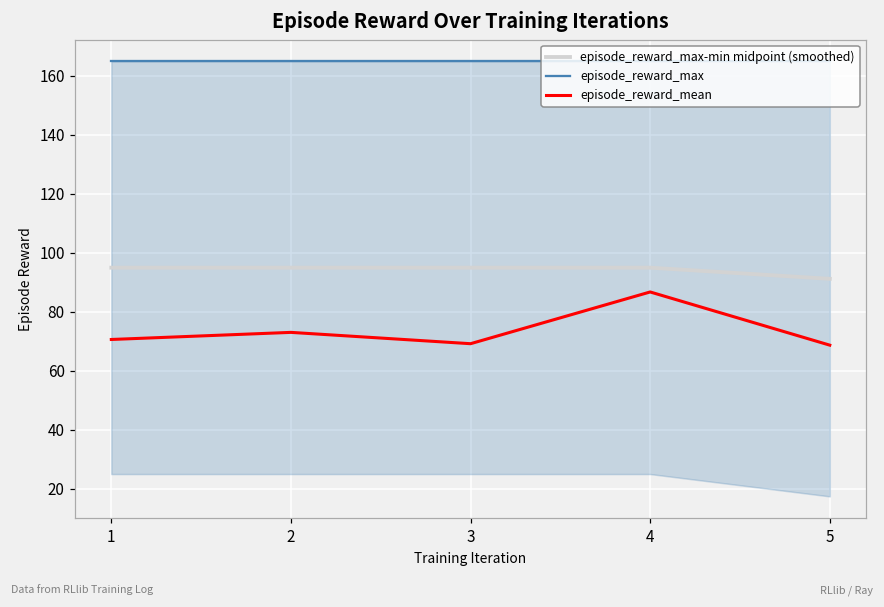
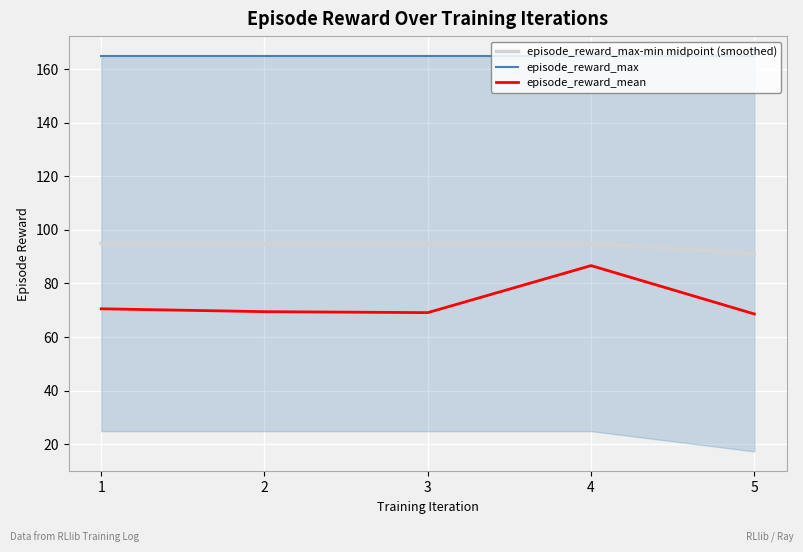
  {
    "episode_reward_max-min midpoint (smoothed)": {
      "1": 95,
      "2": 95,
      "3": 95,
      "4": 95,
      "5": 91
    },
    "episode_reward_max": {
      "1": 165,
      "2": 165,
      "3": 165
    },
    "episode_reward_mean": {
      "1": 71,
-     "2": 73,
+     "2": 69,
      "3": 69,
      "4": 87,
      "5": 69
    }
  }
